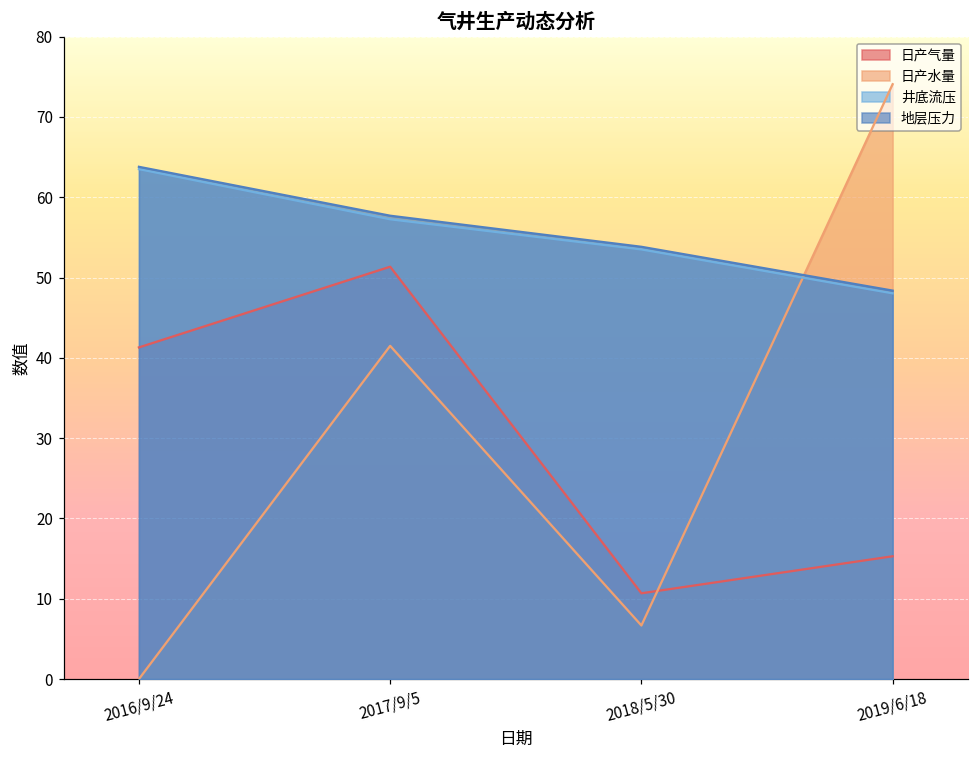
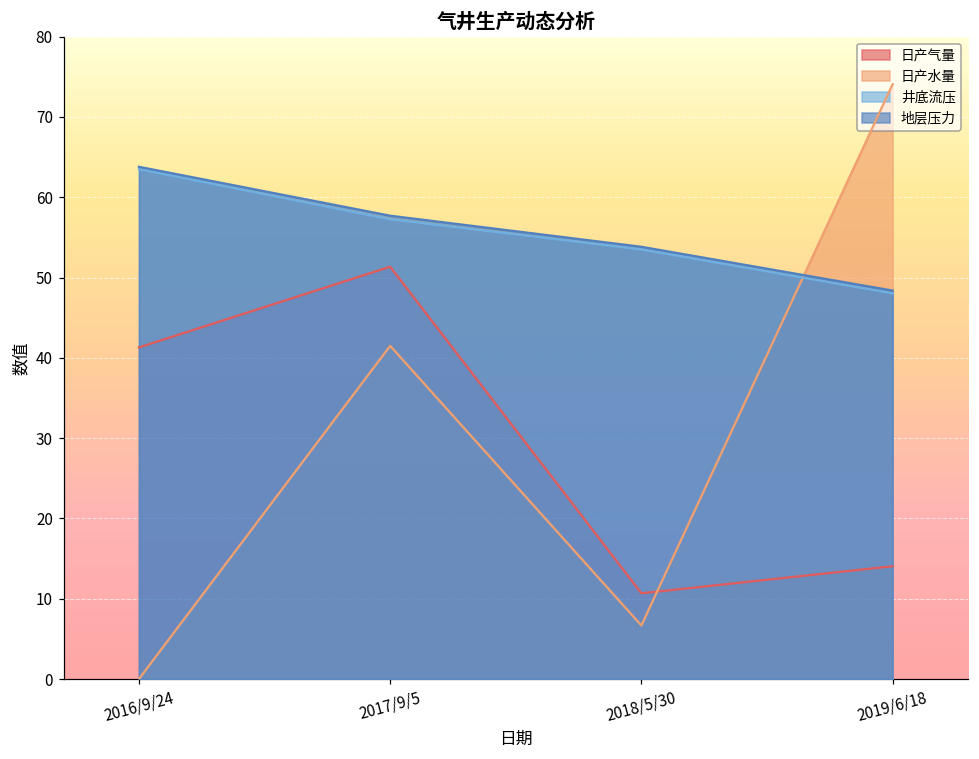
  {
    "日产气量": {
      "2016/9/24": 41,
      "2017/9/5": 51,
      "2018/5/30": 11,
-     "2019/6/18": 15
+     "2019/6/18": 14
    },
    "日产水量": {
      "2016/9/24": 0,
      "2017/9/5": 41,
      "2018/5/30": 7
    },
    "井底流压": {
      "2017/9/5": 57
    },
    "地层压力": {
      "2017/9/5": 58
    }
  }
